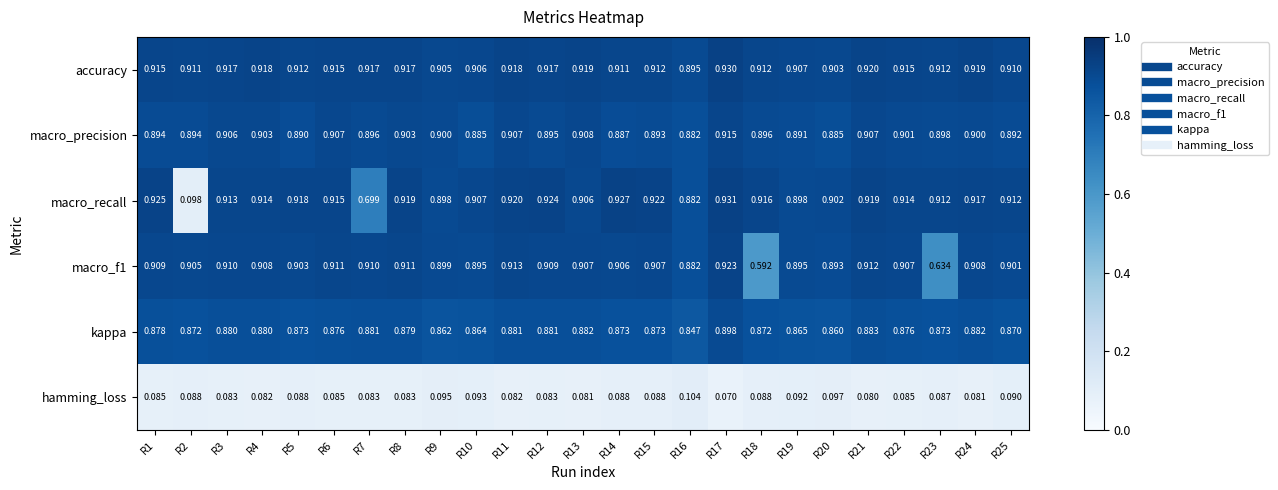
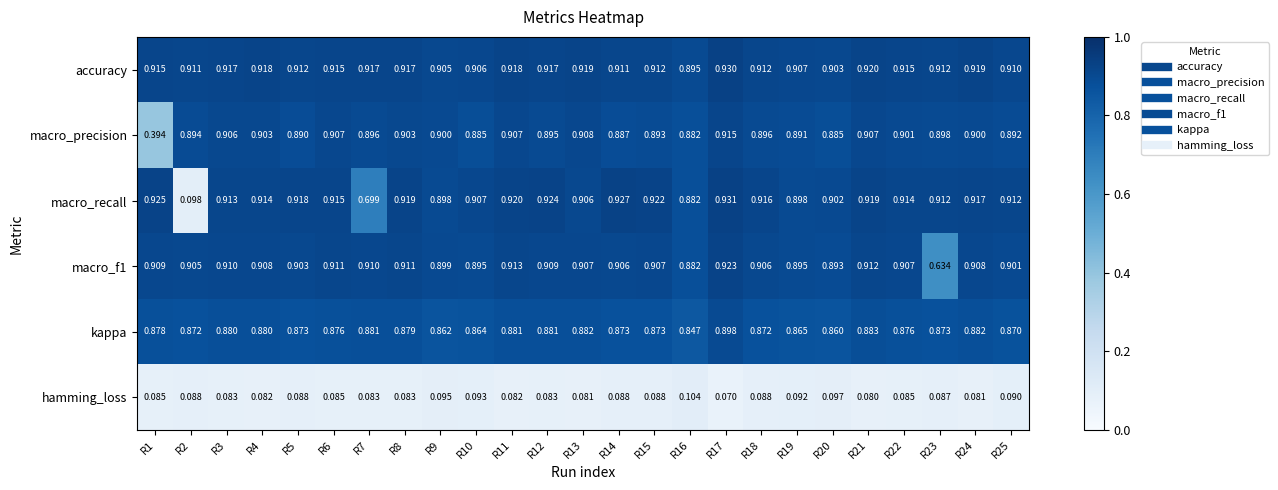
  {
    "accuracy": {
      "R1": 0.915,
      "R2": 0.911,
      "R3": 0.917,
      "R4": 0.918,
      "R5": 0.912,
      "R6": 0.915,
      "R7": 0.917,
      "R8": 0.917,
      "R9": 0.905,
      "R10": 0.906,
      "R11": 0.918,
      "R12": 0.917,
      "R13": 0.919,
      "R14": 0.911,
      "R15": 0.912,
      "R16": 0.895,
      "R17": 0.930,
      "R18": 0.912,
      "R19": 0.907,
      "R20": 0.903,
      "R21": 0.920,
      "R22": 0.915,
      "R23": 0.912,
      "R24": 0.919,
      "R25": 0.910
    },
    "macro_precision": {
-     "R1": 0.894,
+     "R1": 0.394,
      "R2": 0.894,
      "R3": 0.906,
      "R4": 0.903,
      "R5": 0.890,
      "R6": 0.907,
      "R7": 0.896,
      "R8": 0.903,
      "R9": 0.900,
      "R10": 0.885,
      "R11": 0.907,
      "R12": 0.895,
      "R13": 0.908,
      "R14": 0.887,
      "R15": 0.893,
      "R16": 0.882,
      "R17": 0.915,
      "R18": 0.896,
      "R19": 0.891,
      "R20": 0.885,
      "R21": 0.907,
      "R22": 0.901,
      "R23": 0.898,
      "R24": 0.900,
      "R25": 0.892
    },
    "macro_recall": {
      "R1": 0.925,
      "R2": 0.098,
      "R3": 0.913,
      "R4": 0.914,
      "R5": 0.918,
      "R6": 0.915,
      "R7": 0.699,
      "R8": 0.919,
      "R9": 0.898,
      "R10": 0.907,
      "R11": 0.920,
      "R12": 0.924,
      "R13": 0.906,
      "R14": 0.927,
      "R15": 0.922,
      "R16": 0.882,
      "R17": 0.931,
      "R18": 0.916,
      "R19": 0.898,
      "R20": 0.902,
      "R21": 0.919,
      "R22": 0.914,
      "R23": 0.912,
      "R24": 0.917,
      "R25": 0.912
    },
    "macro_f1": {
      "R1": 0.909,
      "R2": 0.905,
      "R3": 0.910,
      "R4": 0.908,
      "R5": 0.903,
      "R6": 0.911,
      "R7": 0.910,
      "R8": 0.911,
      "R9": 0.899,
      "R10": 0.895,
      "R11": 0.913,
      "R12": 0.909,
      "R13": 0.907,
      "R14": 0.906,
      "R15": 0.907,
      "R16": 0.882,
      "R17": 0.923,
-     "R18": 0.592,
+     "R18": 0.906,
      "R19": 0.895,
      "R20": 0.893,
      "R21": 0.912,
      "R22": 0.907,
      "R23": 0.634,
      "R24": 0.908,
      "R25": 0.901
    },
    "kappa": {
      "R1": 0.878,
      "R2": 0.872,
      "R3": 0.880,
      "R4": 0.880,
      "R5": 0.873,
      "R6": 0.876,
      "R7": 0.881,
      "R8": 0.879,
      "R9": 0.862,
      "R10": 0.864,
      "R11": 0.881,
      "R12": 0.881,
      "R13": 0.882,
      "R14": 0.873,
      "R15": 0.873,
      "R16": 0.847,
      "R17": 0.898,
      "R18": 0.872,
      "R19": 0.865,
      "R20": 0.860,
      "R21": 0.883,
      "R22": 0.876,
      "R23": 0.873,
      "R24": 0.882,
      "R25": 0.870
    },
    "hamming_loss": {
      "R1": 0.085,
      "R2": 0.088,
      "R3": 0.083,
      "R4": 0.082,
      "R5": 0.088,
      "R6": 0.085,
      "R7": 0.083,
      "R8": 0.083,
      "R9": 0.095,
      "R10": 0.093,
      "R11": 0.082,
      "R12": 0.083,
      "R13": 0.081,
      "R14": 0.088,
      "R15": 0.088,
      "R16": 0.104,
      "R17": 0.070,
      "R18": 0.088,
      "R19": 0.092,
      "R20": 0.097,
      "R21": 0.080,
      "R22": 0.085,
      "R23": 0.087,
      "R24": 0.081,
      "R25": 0.090
    }
  }
